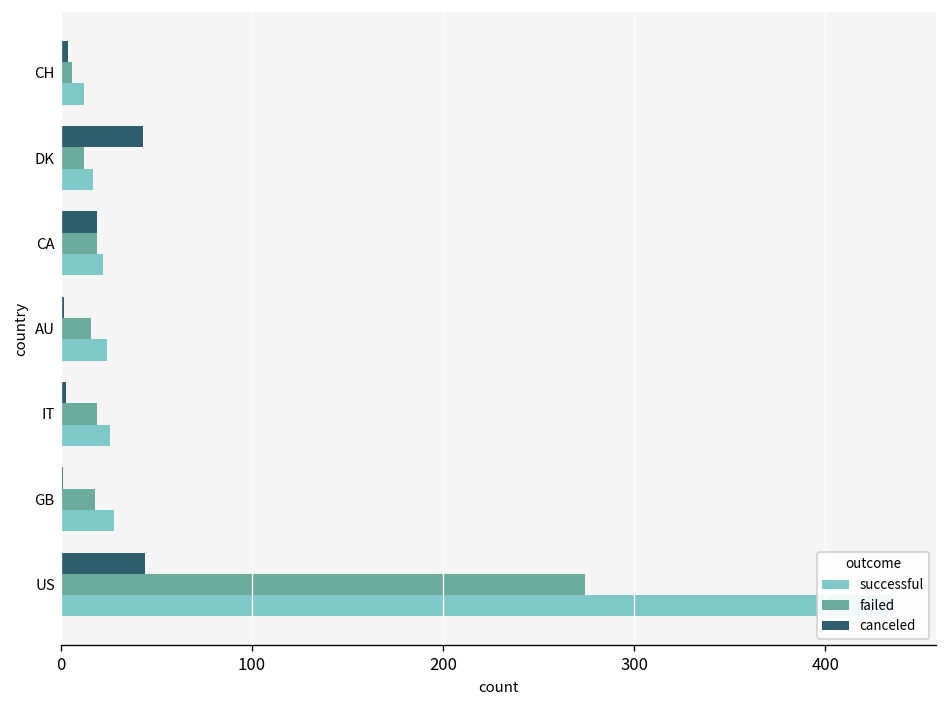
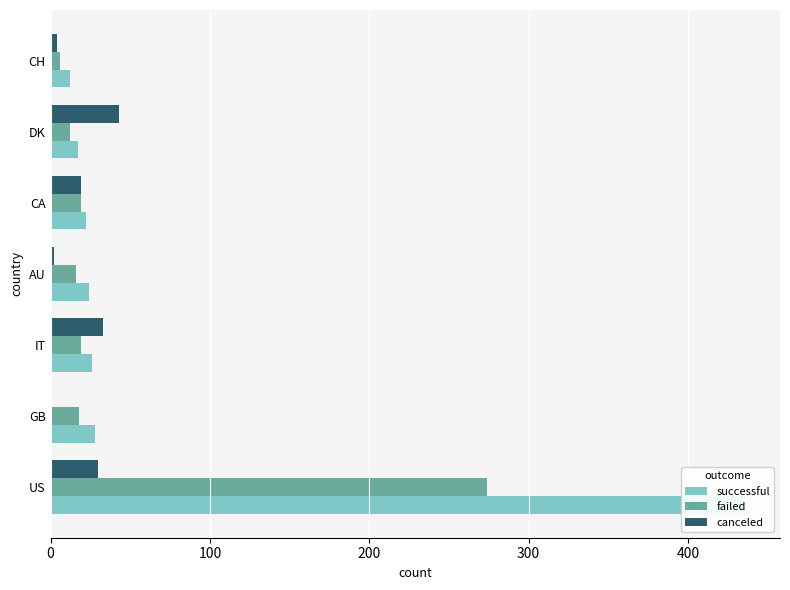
  {
    "canceled": {
      "CH": 4,
      "DK": 43,
      "CA": 19,
      "AU": 2,
-     "IT": 3,
-     "US": 44
+     "IT": 33,
+     "US": 30
    }
  }
